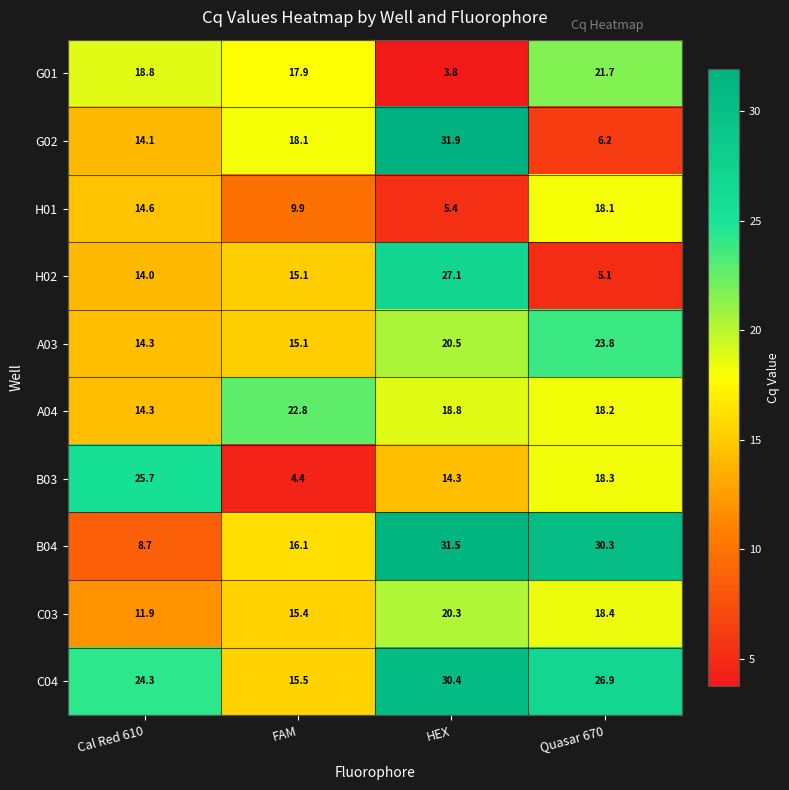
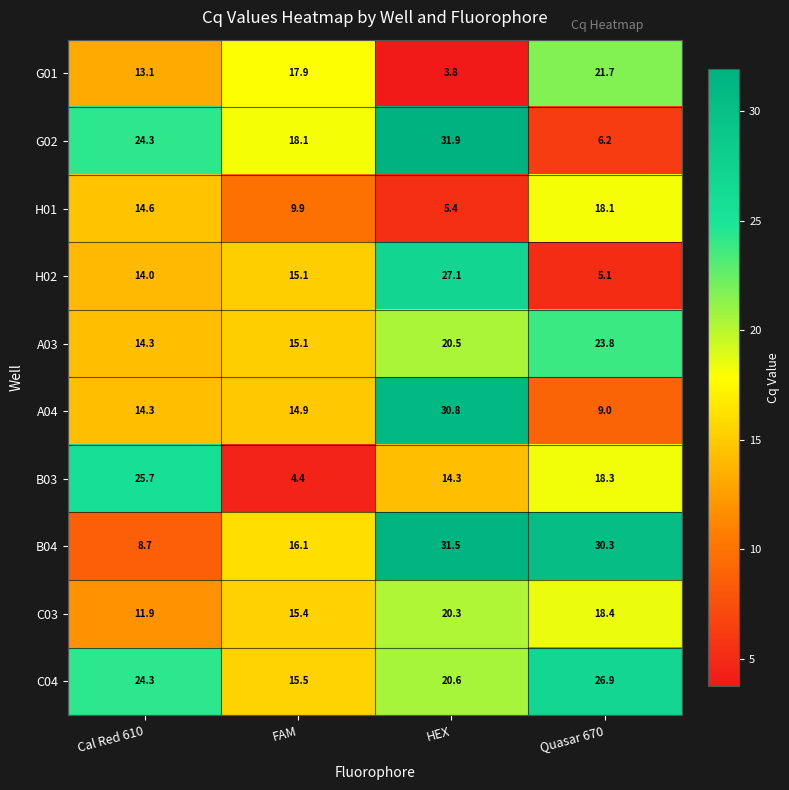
  {
    "G01": {
-     "Cal Red 610": 18.8,
+     "Cal Red 610": 13.1,
      "FAM": 17.9,
      "HEX": 3.8,
      "Quasar 670": 21.7
    },
    "G02": {
-     "Cal Red 610": 14.1,
+     "Cal Red 610": 24.3,
      "FAM": 18.1,
      "HEX": 31.9,
      "Quasar 670": 6.2
    },
    "H01": {
      "Cal Red 610": 14.6,
      "FAM": 9.9,
      "HEX": 5.4,
      "Quasar 670": 18.1
    },
    "H02": {
      "Cal Red 610": 14.0,
      "FAM": 15.1,
      "HEX": 27.1,
      "Quasar 670": 5.1
    },
    "A03": {
      "Cal Red 610": 14.3,
      "FAM": 15.1,
      "HEX": 20.5,
      "Quasar 670": 23.8
    },
    "A04": {
      "Cal Red 610": 14.3,
-     "FAM": 22.8,
-     "HEX": 18.8,
-     "Quasar 670": 18.2
+     "FAM": 14.9,
+     "HEX": 30.8,
+     "Quasar 670": 9.0
    },
    "B03": {
      "Cal Red 610": 25.7,
      "FAM": 4.4,
      "HEX": 14.3,
      "Quasar 670": 18.3
    },
    "B04": {
      "Cal Red 610": 8.7,
      "FAM": 16.1,
      "HEX": 31.5,
      "Quasar 670": 30.3
    },
    "C03": {
      "Cal Red 610": 11.9,
      "FAM": 15.4,
      "HEX": 20.3,
      "Quasar 670": 18.4
    },
    "C04": {
      "Cal Red 610": 24.3,
      "FAM": 15.5,
-     "HEX": 30.4,
+     "HEX": 20.6,
      "Quasar 670": 26.9
    }
  }
